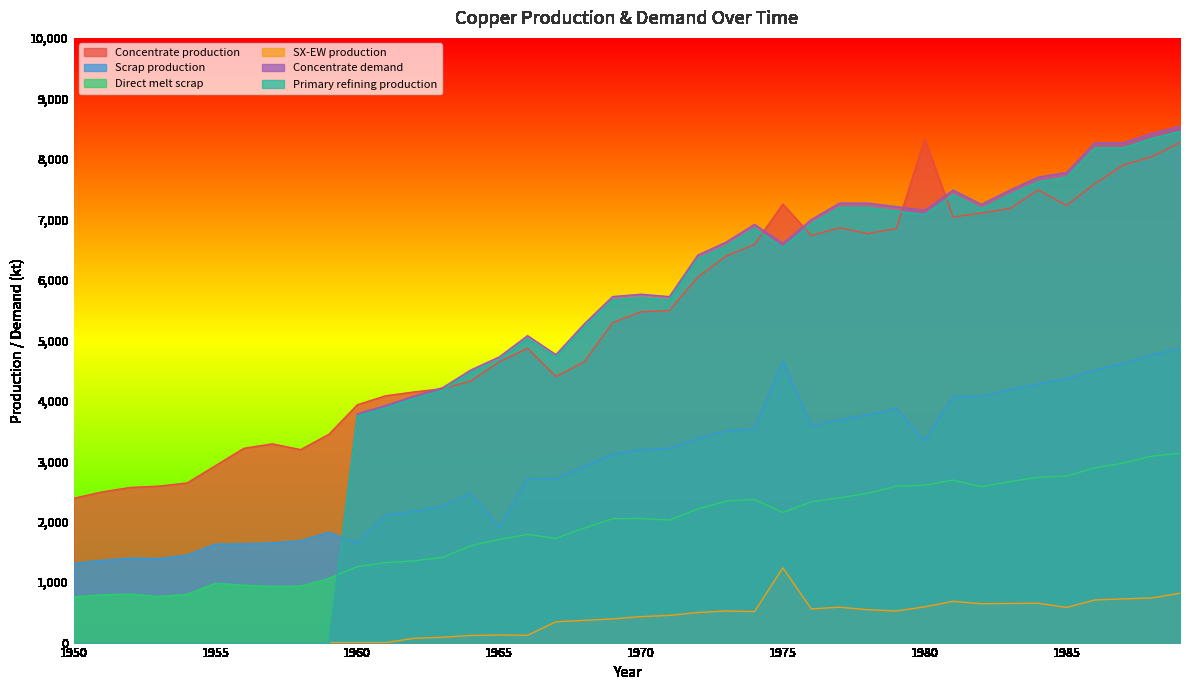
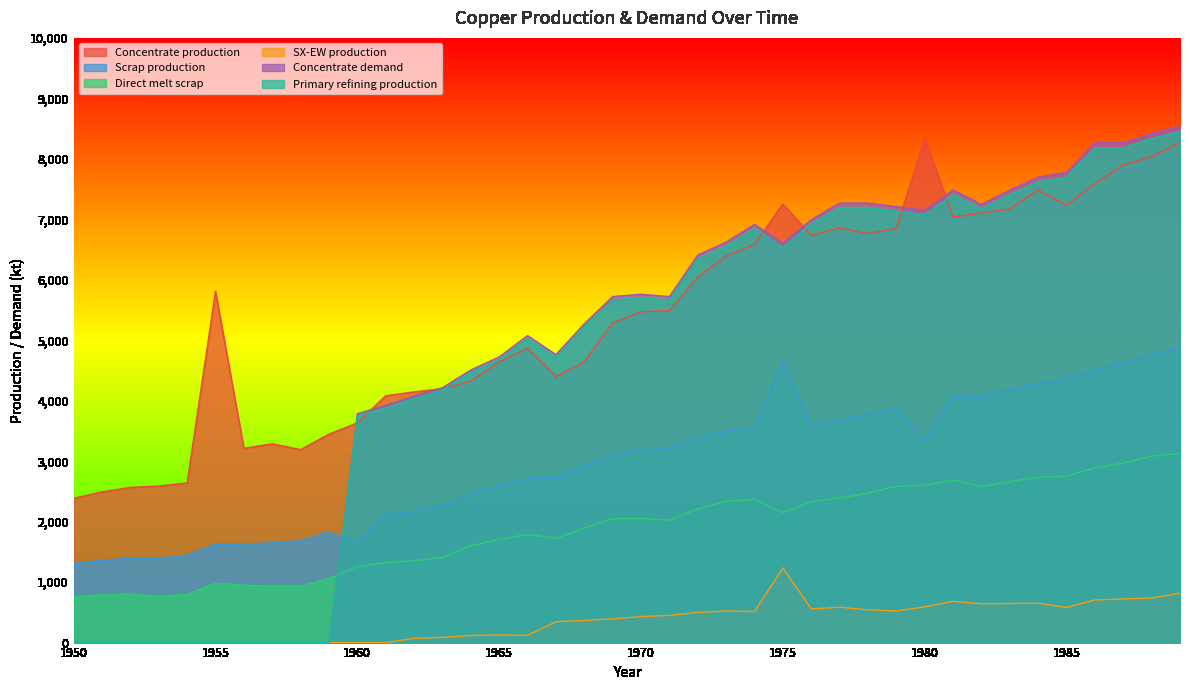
  {
    "Concentrate production": {
      "1950": "2,400",
-     "1955": "2,900",
-     "1960": "3,900",
+     "1955": "5,800",
+     "1960": "3,600",
      "1970": "5,500",
      "1975": "7,300",
      "1980": "8,300",
      "1985": "7,200"
    },
    "Scrap production": {
      "1950": "1,300",
      "1955": "1,600",
      "1960": "1,600",
-     "1965": "1,900",
+     "1965": "2,600",
      "1970": "3,200",
      "1975": "4,600",
      "1980": "3,300",
      "1985": "4,400"
    },
    "SX-EW production": {
      "1960": "0",
      "1965": "100",
      "1970": "400",
      "1975": "1,200",
      "1980": "600",
      "1985": "600"
    },
    "Concentrate demand": {
      "1965": "4,700",
      "1970": "5,800",
      "1975": "6,600",
      "1980": "7,100",
      "1985": "7,800"
    }
  }
